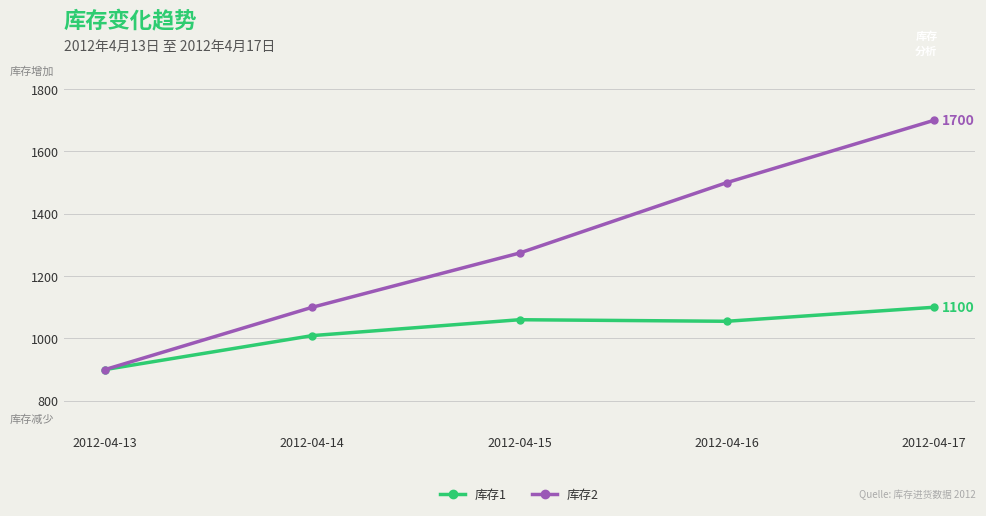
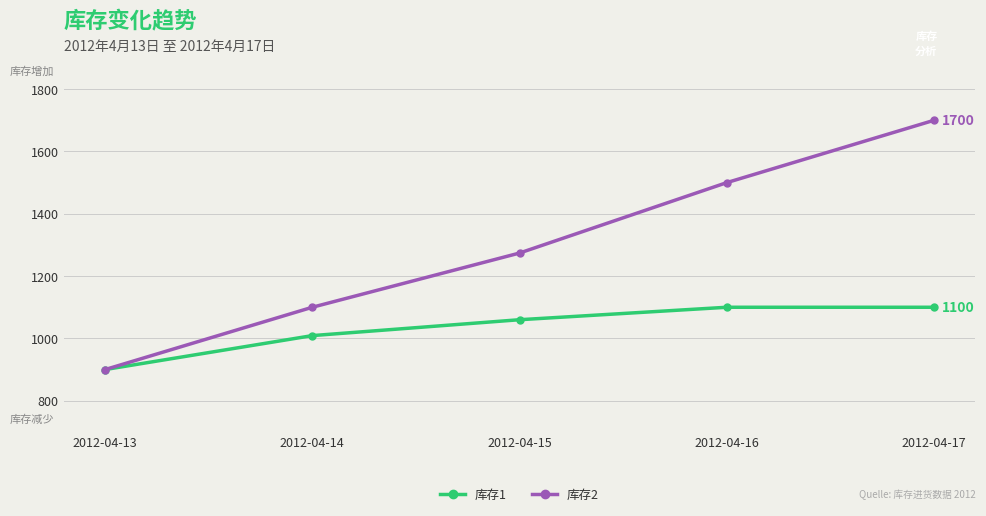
  {
    "库存1": {
      "2012-04-14": 1010,
      "2012-04-15": 1060,
-     "2012-04-16": 1060
+     "2012-04-16": 1100
    },
    "库存2": {
      "2012-04-17": 1700
    }
  }
